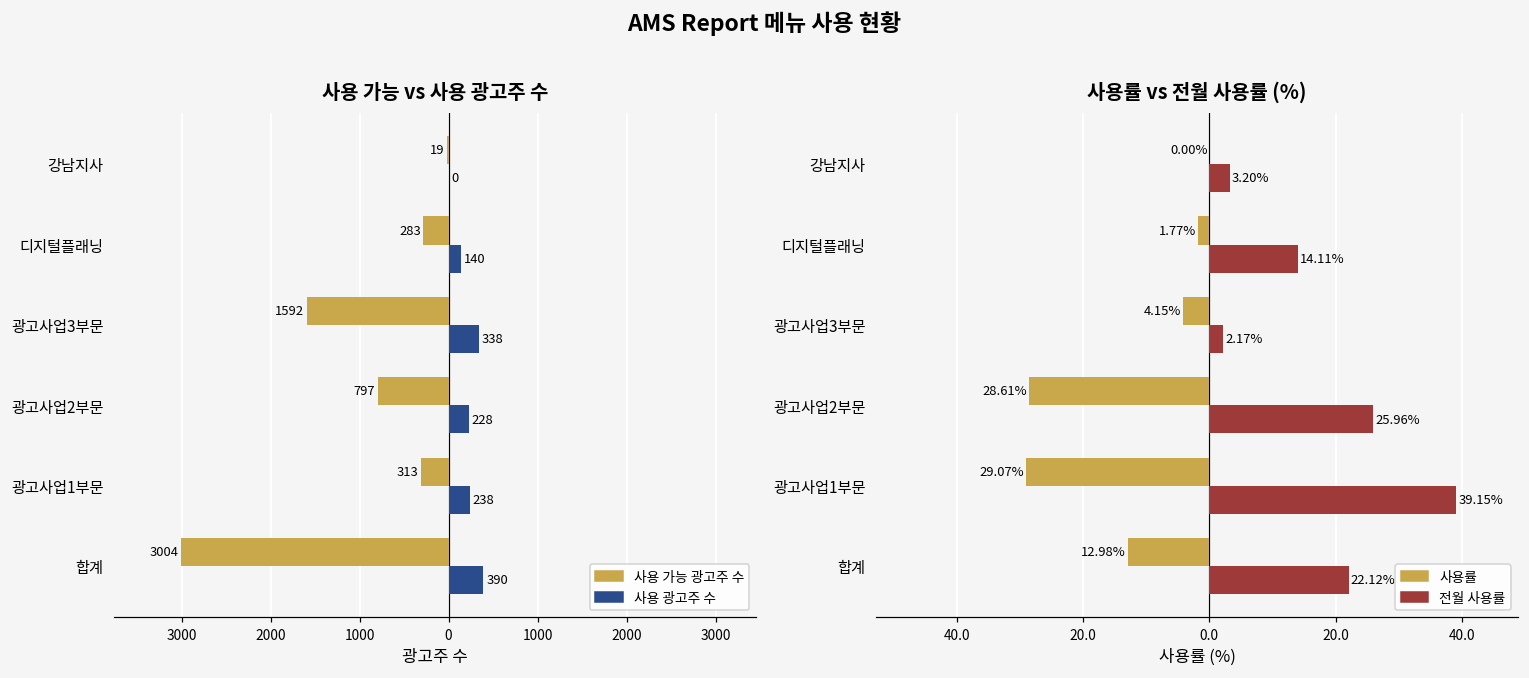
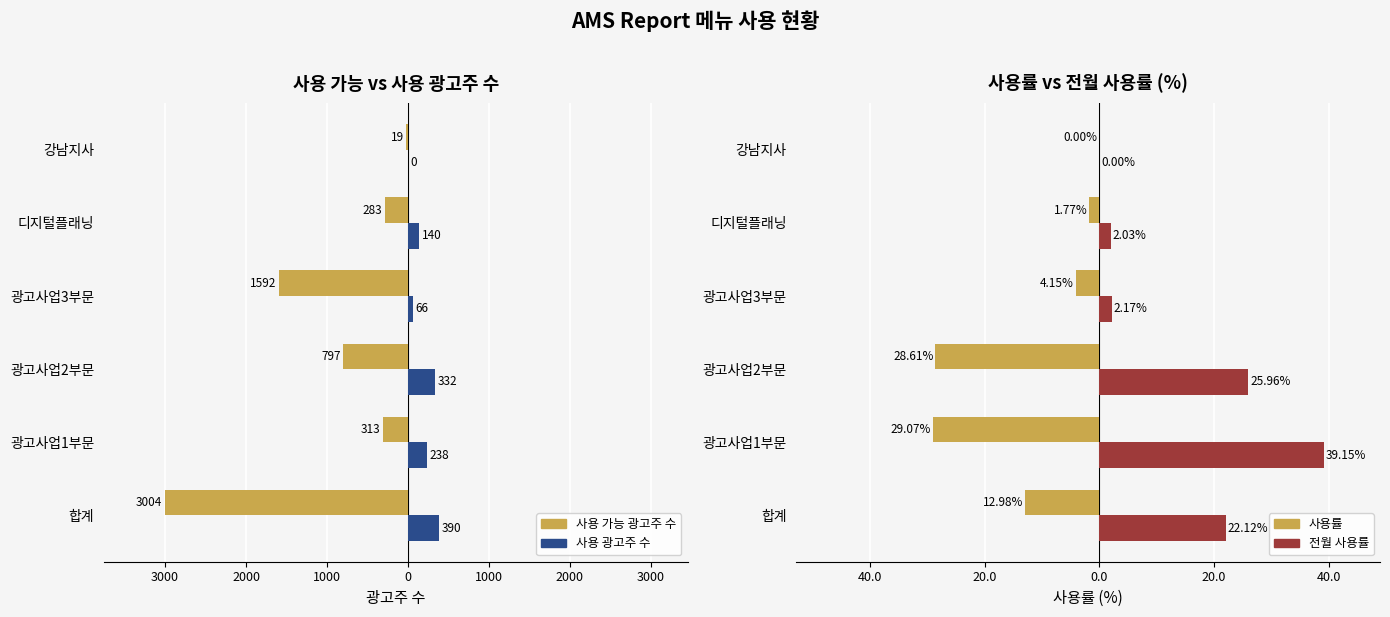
  {
    "사용 가능 vs 사용 광고주 수": {
      "사용 광고주 수": {
        "강남지사": "0",
        "디지털플래닝": "140",
-       "광고사업3부문": "338",
-       "광고사업2부문": "228",
+       "광고사업3부문": "66",
+       "광고사업2부문": "332",
        "광고사업1부문": "238",
        "합계": "390"
      }
    },
    "사용률 vs 전월 사용률 (%)": {
      "사용률": {
        "강남지사": "0.00%"
      },
      "전월 사용률": {
-       "강남지사": "3.20%",
-       "디지털플래닝": "14.11%",
+       "강남지사": "0.00%",
+       "디지털플래닝": "2.03%",
        "광고사업3부문": "2.17%",
        "광고사업2부문": "25.96%",
        "광고사업1부문": "39.15%"
      }
    }
  }
